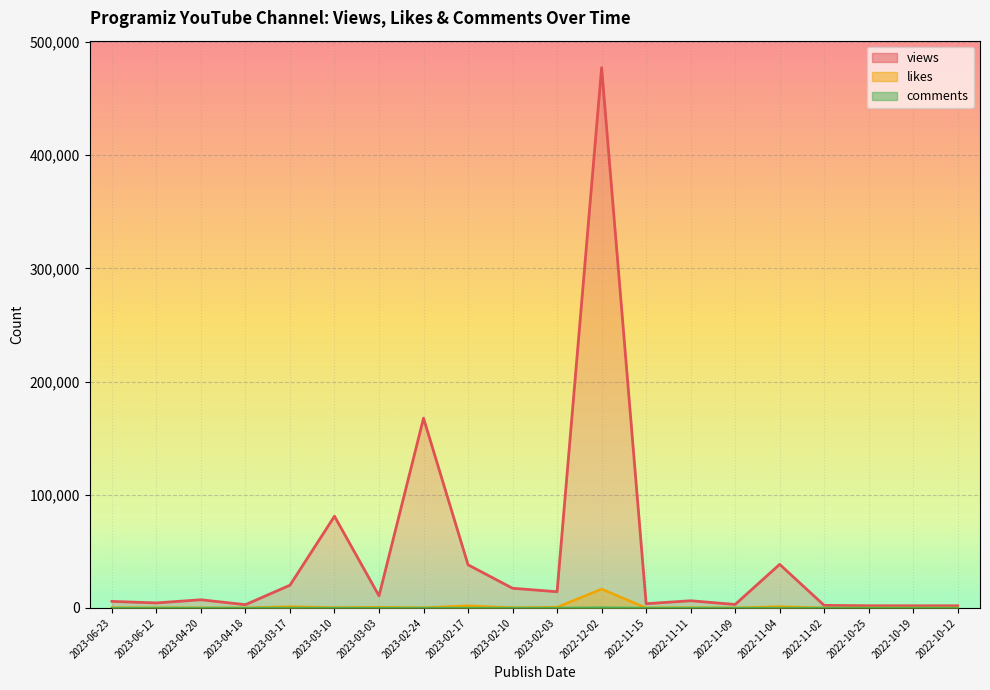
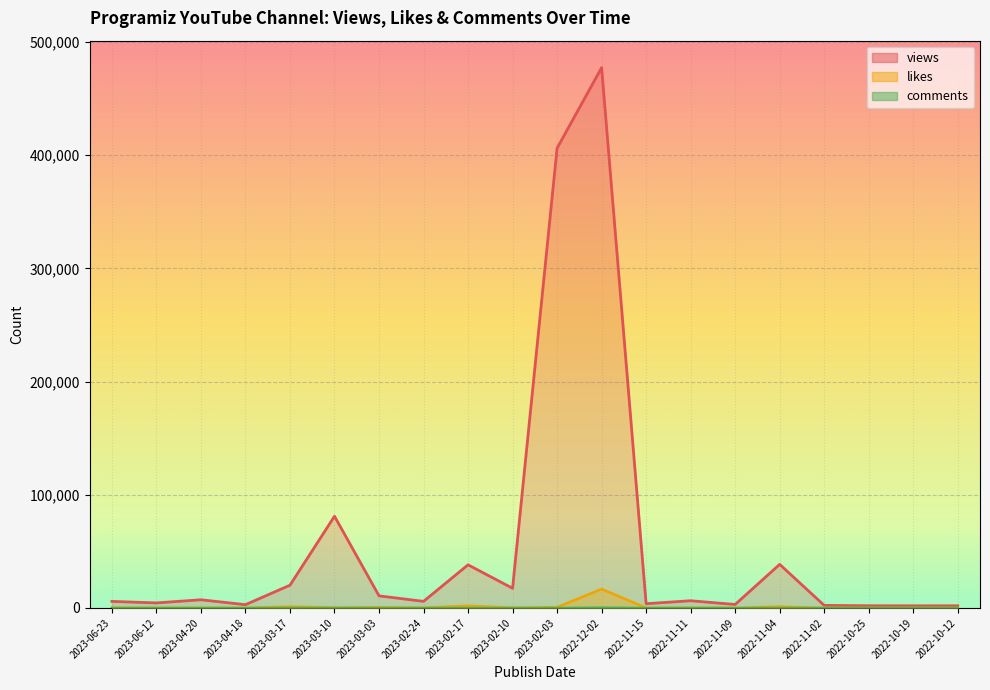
  {
    "views": {
      "2023-06-23": "6,000",
      "2023-06-12": "4,000",
      "2023-04-20": "7,000",
      "2023-04-18": "3,000",
      "2023-03-17": "20,000",
      "2023-03-10": "81,000",
      "2023-03-03": "11,000",
-     "2023-02-24": "168,000",
+     "2023-02-24": "6,000",
      "2023-02-17": "38,000",
      "2023-02-10": "17,000",
-     "2023-02-03": "14,000",
+     "2023-02-03": "406,000",
      "2022-12-02": "477,000",
      "2022-11-15": "4,000",
      "2022-11-11": "6,000",
      "2022-11-09": "3,000",
      "2022-11-04": "39,000"
    },
    "likes": {
      "2022-12-02": "17,000"
    },
    "comments": {
      "2022-12-02": "0"
    }
  }
